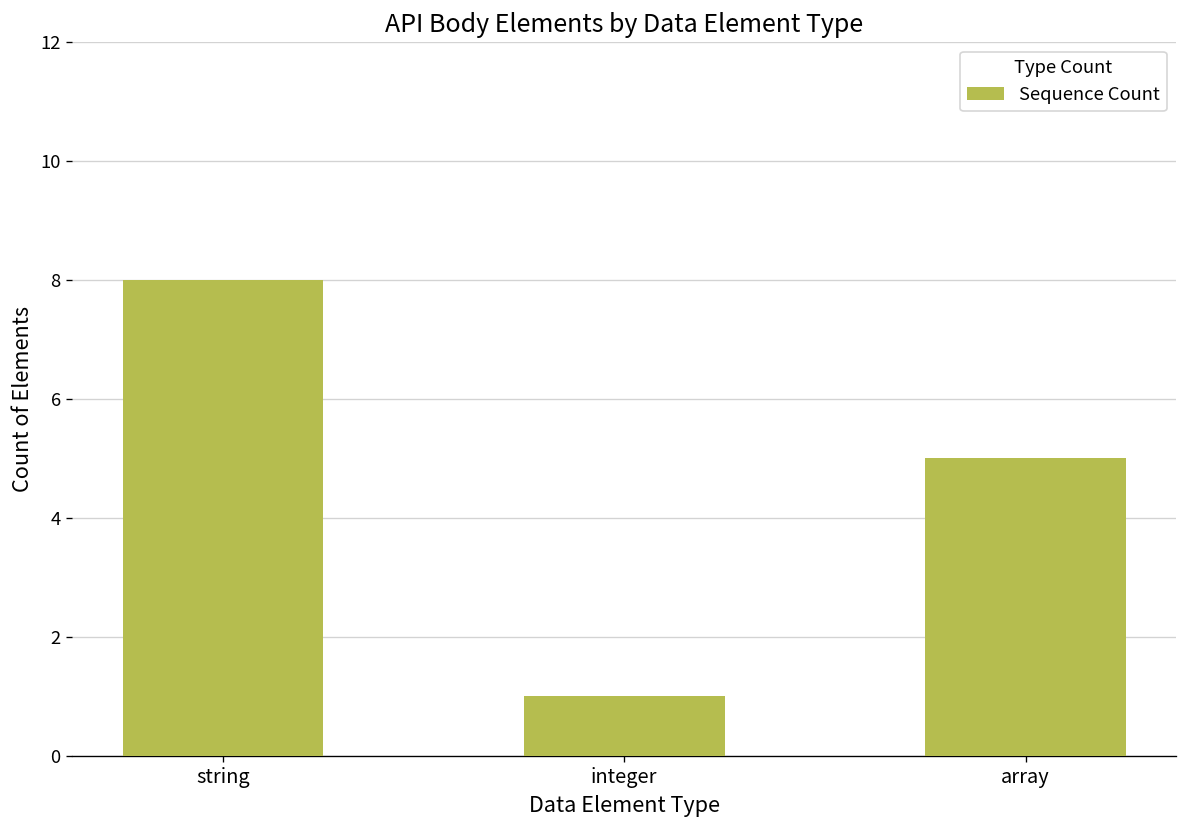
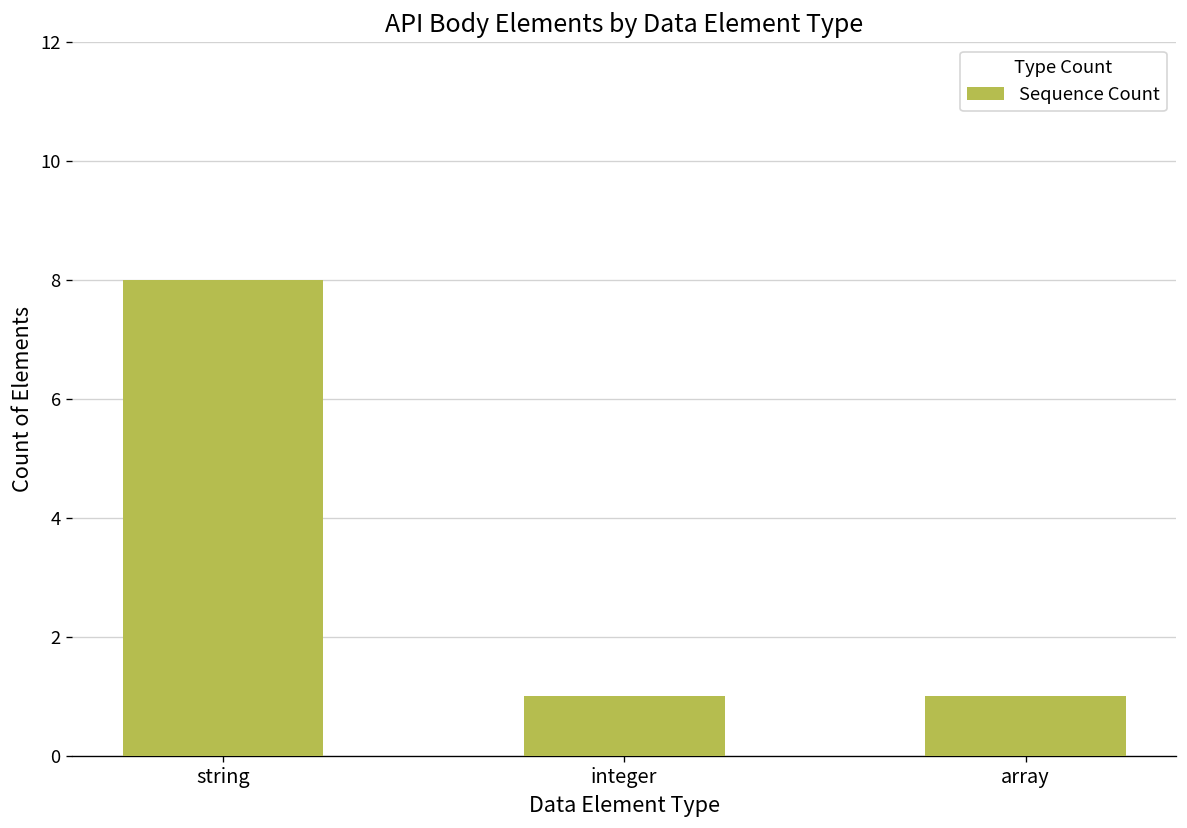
  {
    "string": 8,
    "integer": 1,
-   "array": 5
+   "array": 1
  }
